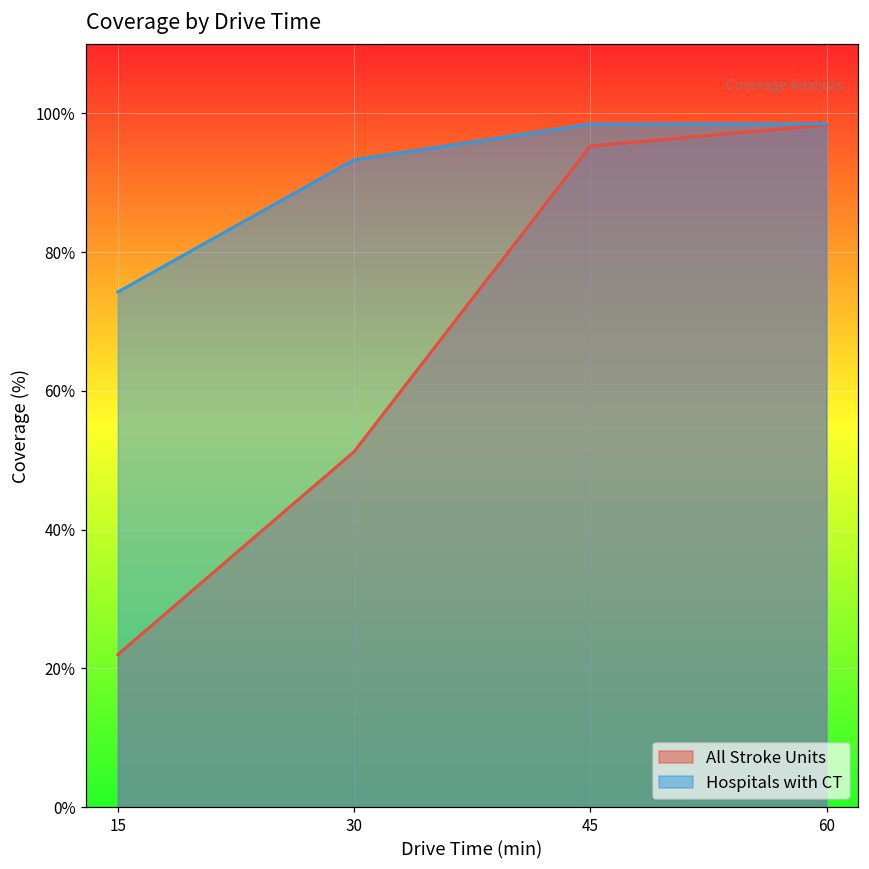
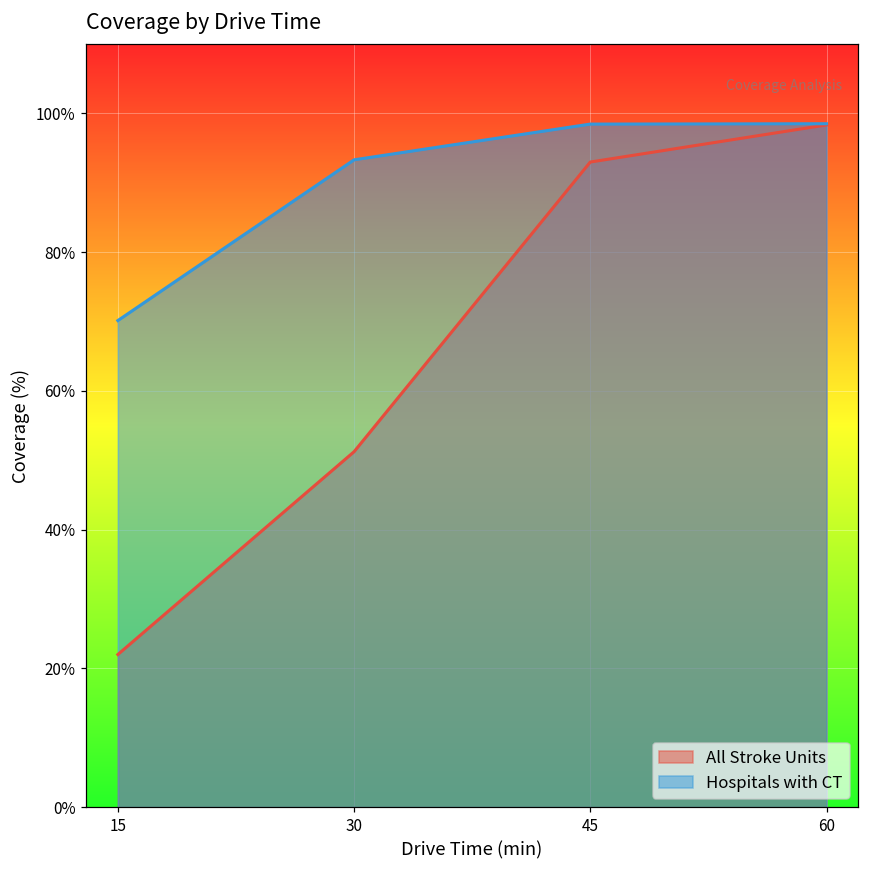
  {
    "All Stroke Units": {
      "15": "22%",
      "30": "51%",
-     "45": "95%"
+     "45": "93%"
    },
    "Hospitals with CT": {
-     "15": "74%",
+     "15": "70%",
      "30": "93%",
      "45": "98%"
    }
  }
